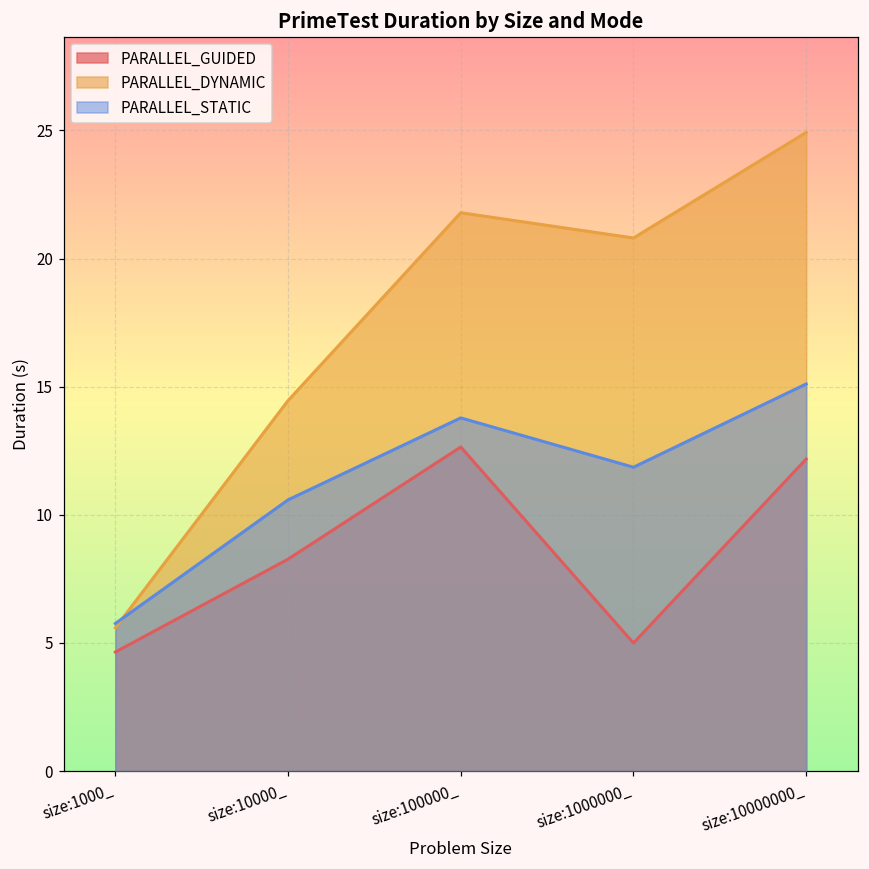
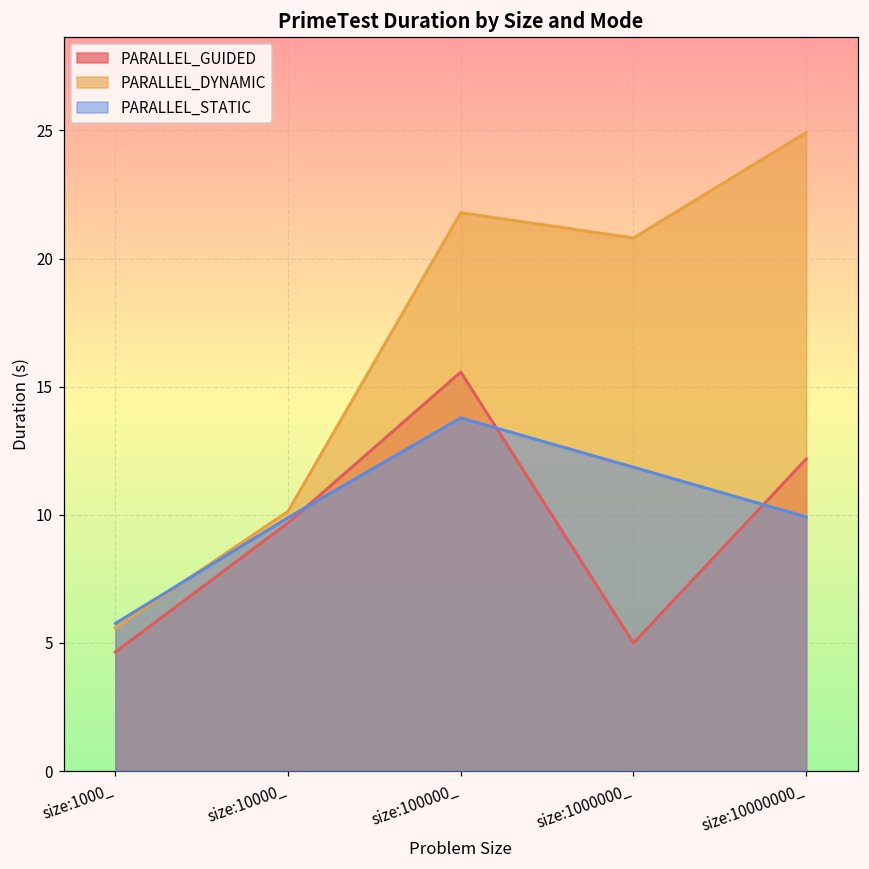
  {
    "PARALLEL_GUIDED": {
      "size:1000_": 4.6,
-     "size:10000_": 8.3,
-     "size:100000_": 12.6,
+     "size:10000_": 9.7,
+     "size:100000_": 15.6,
      "size:1000000_": 5.0,
      "size:10000000_": 12.2
    },
    "PARALLEL_DYNAMIC": {
      "size:1000_": 5.6,
-     "size:10000_": 14.5,
+     "size:10000_": 10.1,
      "size:100000_": 21.8,
      "size:1000000_": 20.8,
      "size:10000000_": 24.9
    },
    "PARALLEL_STATIC": {
      "size:1000_": 5.8,
-     "size:10000_": 10.6,
+     "size:10000_": 9.9,
      "size:100000_": 13.8,
      "size:1000000_": 11.9,
-     "size:10000000_": 15.1
+     "size:10000000_": 9.9
    }
  }
